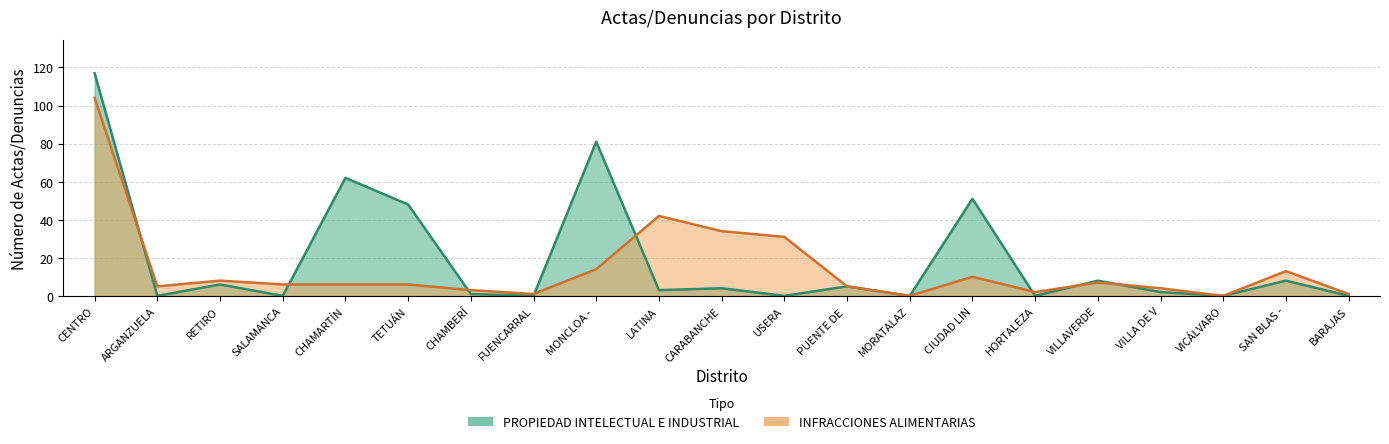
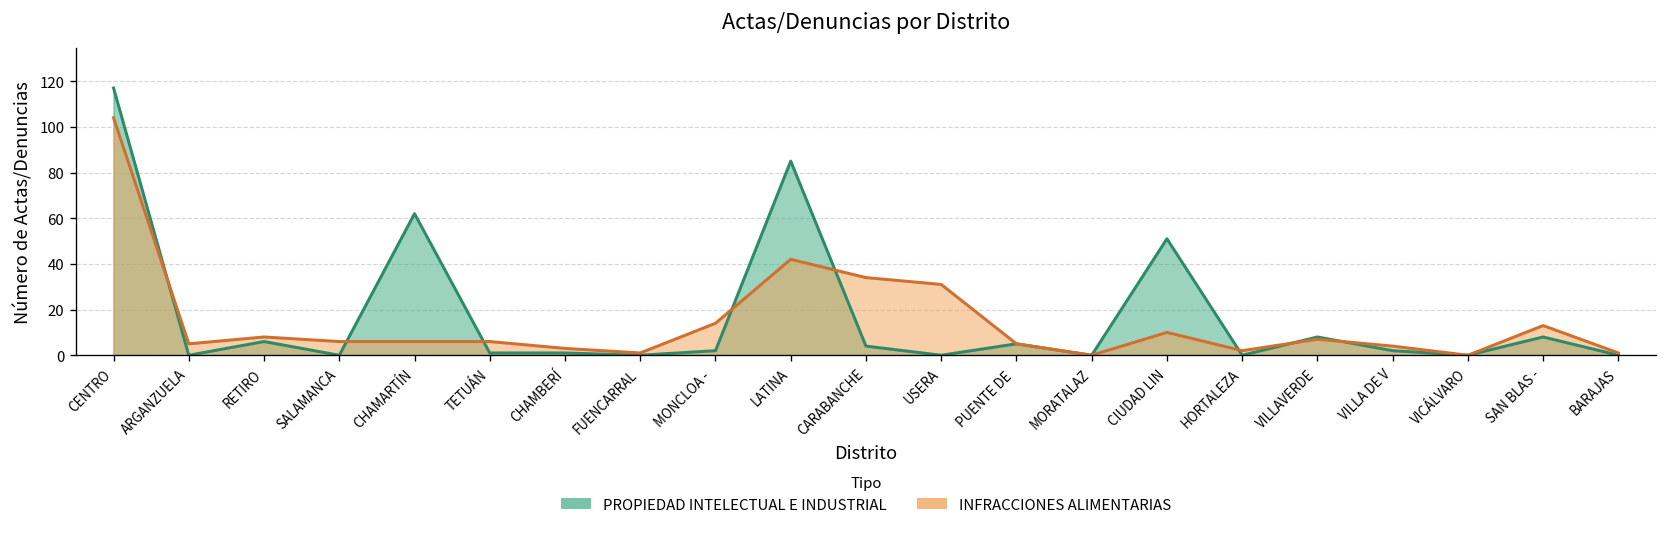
  {
    "PROPIEDAD INTELECTUAL E INDUSTRIAL": {
      "CENTRO": 117,
      "ARGANZUELA": 0,
      "RETIRO": 6,
      "SALAMANCA": 0,
      "CHAMARTÍN": 62,
-     "TETUÁN": 48,
+     "TETUÁN": 1,
      "CHAMBERÍ": 1,
-     "MONCLOA -": 81,
-     "LATINA": 3,
+     "MONCLOA -": 2,
+     "LATINA": 85,
      "CARABANCHE": 4,
      "USERA": 0,
      "CIUDAD LIN": 51,
      "HORTALEZA": 0,
      "VILLA DE V": 2,
      "SAN BLAS -": 8
    },
    "INFRACCIONES ALIMENTARIAS": {
      "CENTRO": 104,
      "ARGANZUELA": 5,
      "RETIRO": 8,
      "SALAMANCA": 6,
      "CHAMARTÍN": 6,
      "TETUÁN": 6,
      "CHAMBERÍ": 3,
      "MONCLOA -": 14,
      "LATINA": 42,
      "CARABANCHE": 34,
      "USERA": 31,
      "CIUDAD LIN": 10,
      "HORTALEZA": 2,
      "VILLA DE V": 4,
      "SAN BLAS -": 13
    }
  }
